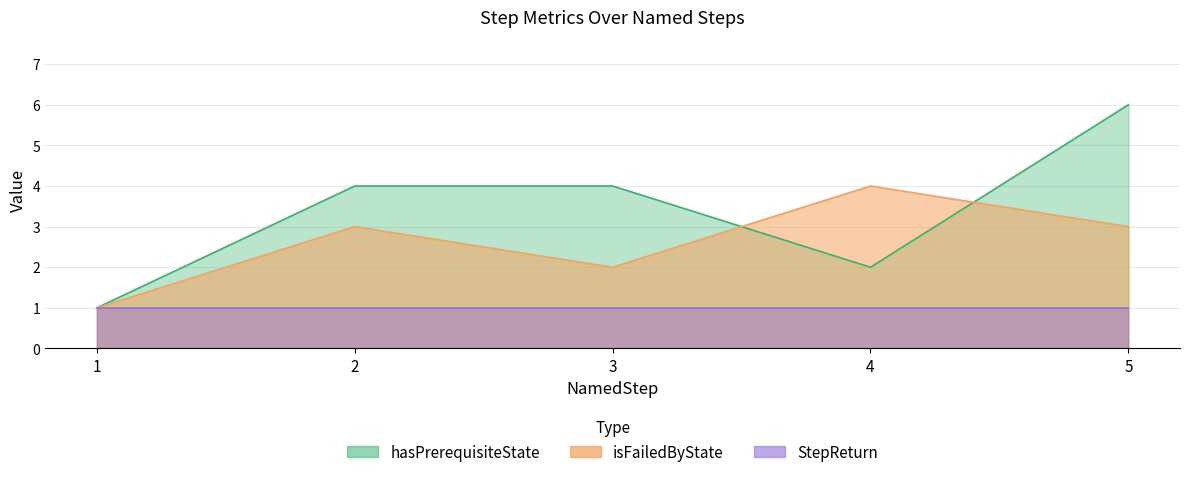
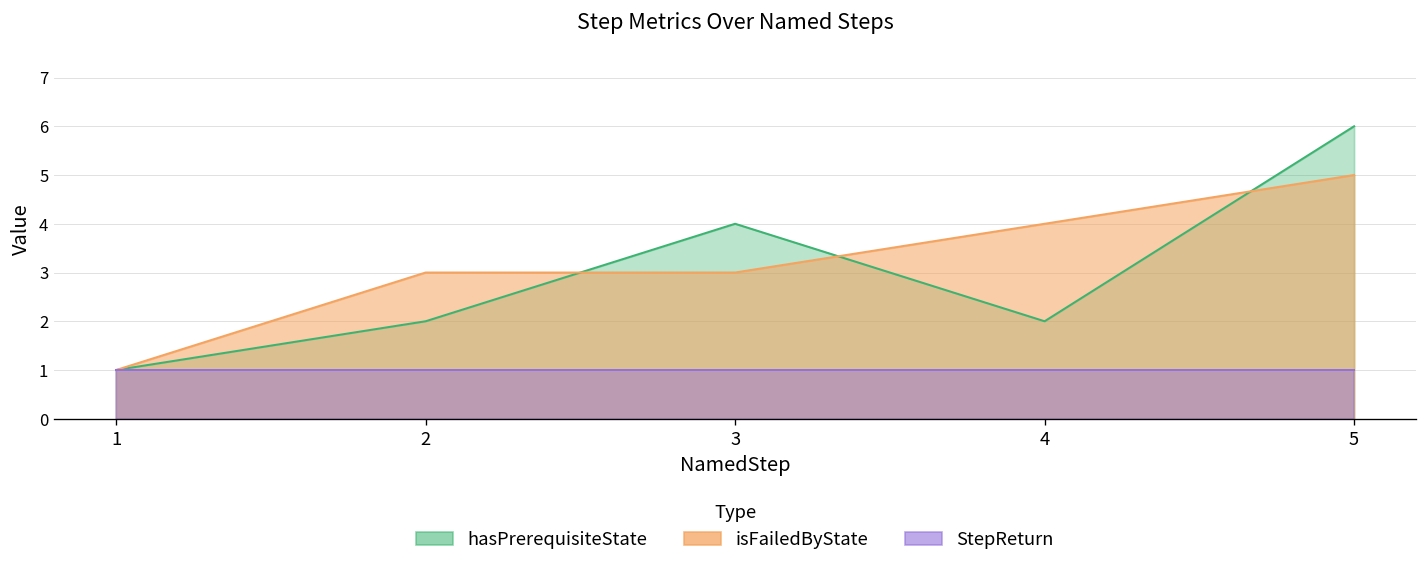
  {
    "hasPrerequisiteState": {
-     "2": 4,
+     "2": 2,
      "3": 4,
      "4": 2,
      "5": 6
    },
    "isFailedByState": {
      "2": 3,
-     "3": 2,
+     "3": 3,
      "4": 4,
-     "5": 3
+     "5": 5
    },
    "StepReturn": {
      "2": 1,
      "3": 1,
      "4": 1,
      "5": 1
    }
  }
